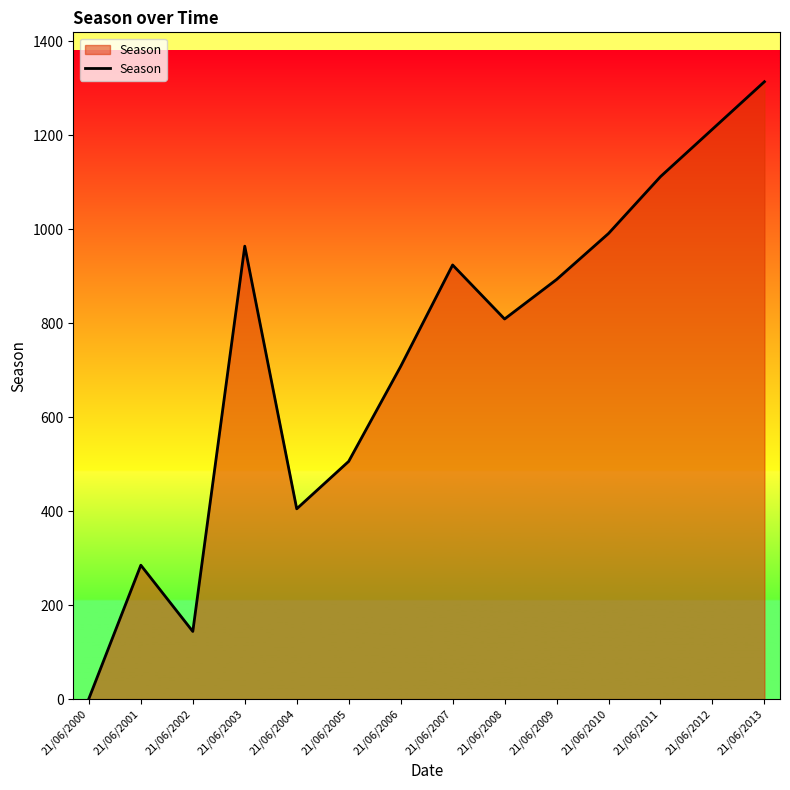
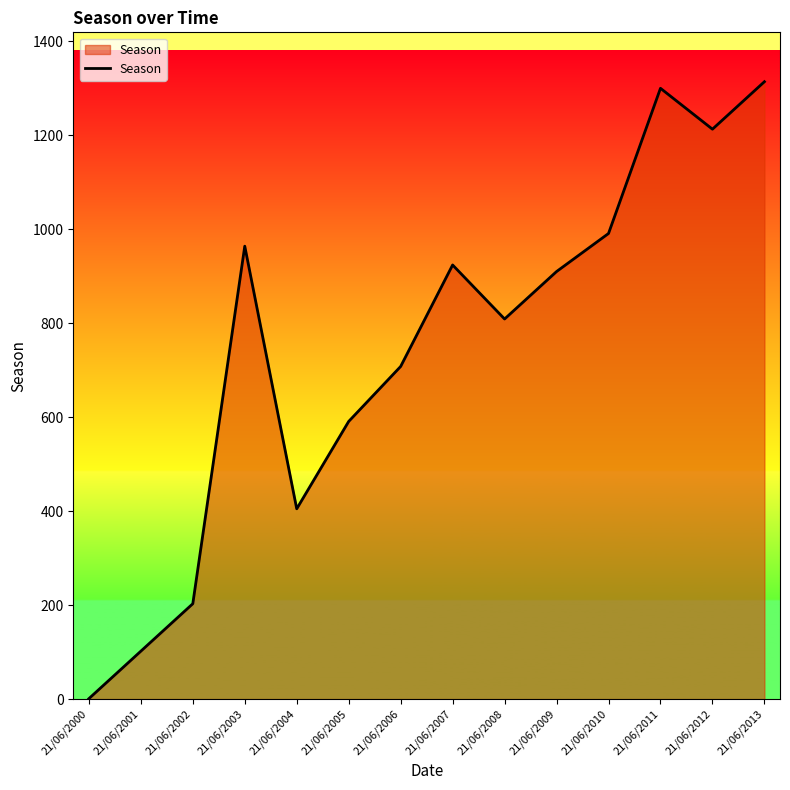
  {
    "21/06/2000": 0,
-   "21/06/2001": 290,
-   "21/06/2002": 140,
+   "21/06/2001": 100,
+   "21/06/2002": 200,
    "21/06/2003": 960,
    "21/06/2004": 410,
-   "21/06/2005": 510,
+   "21/06/2005": 590,
    "21/06/2006": 710,
    "21/06/2007": 920,
    "21/06/2008": 810,
-   "21/06/2009": 890,
+   "21/06/2009": 910,
    "21/06/2010": 990,
-   "21/06/2011": 1110,
+   "21/06/2011": 1300,
    "21/06/2012": 1210,
    "21/06/2013": 1310
  }
